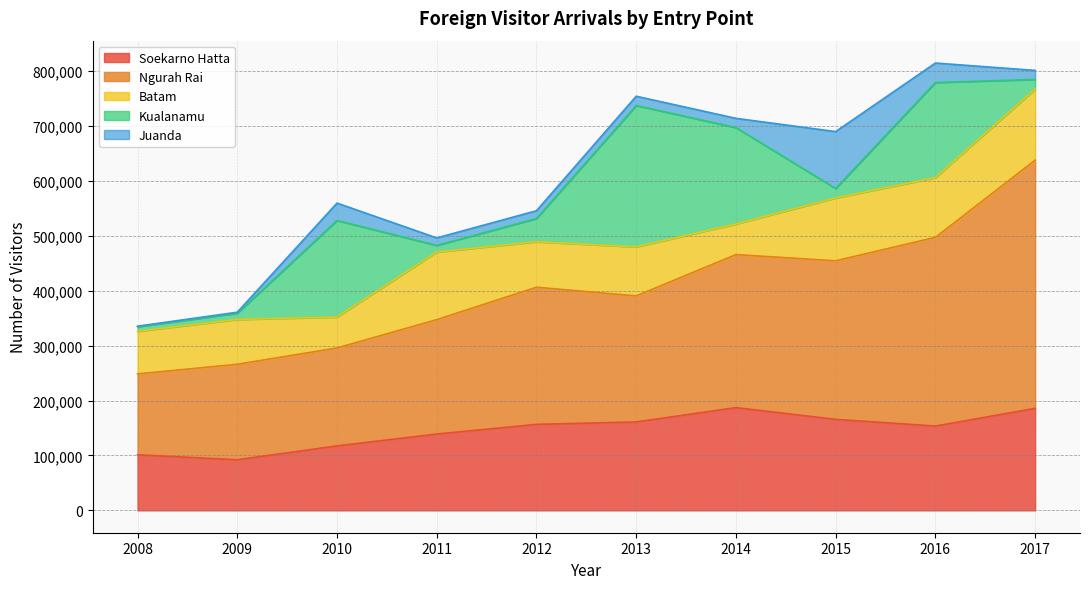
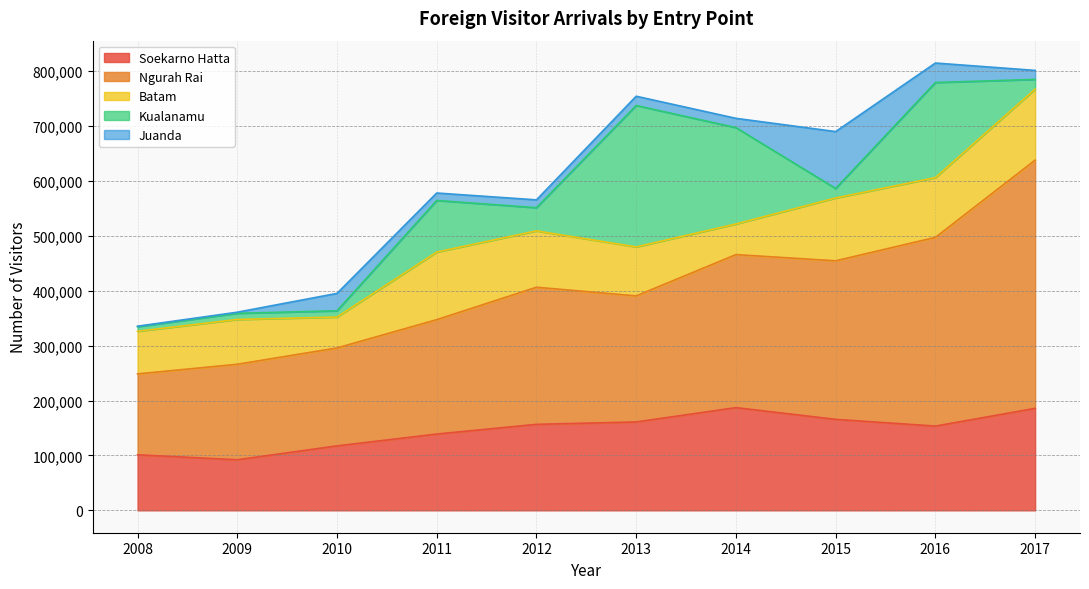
  {
    "Batam": {
      "2008": "80,000",
      "2009": "80,000",
      "2010": "60,000",
      "2011": "120,000",
-     "2012": "80,000",
+     "2012": "100,000",
      "2013": "90,000",
      "2014": "60,000",
      "2015": "110,000",
      "2016": "110,000",
      "2017": "130,000"
    },
    "Kualanamu": {
-     "2010": "180,000",
-     "2011": "10,000",
+     "2010": "10,000",
+     "2011": "90,000",
      "2012": "40,000",
      "2013": "260,000",
      "2014": "180,000",
      "2015": "20,000",
      "2016": "170,000",
      "2017": "20,000"
    },
    "Juanda": {
      "2010": "30,000",
      "2011": "10,000",
      "2012": "10,000",
      "2013": "20,000",
      "2014": "20,000",
      "2015": "100,000",
      "2016": "40,000",
      "2017": "20,000"
    }
  }
